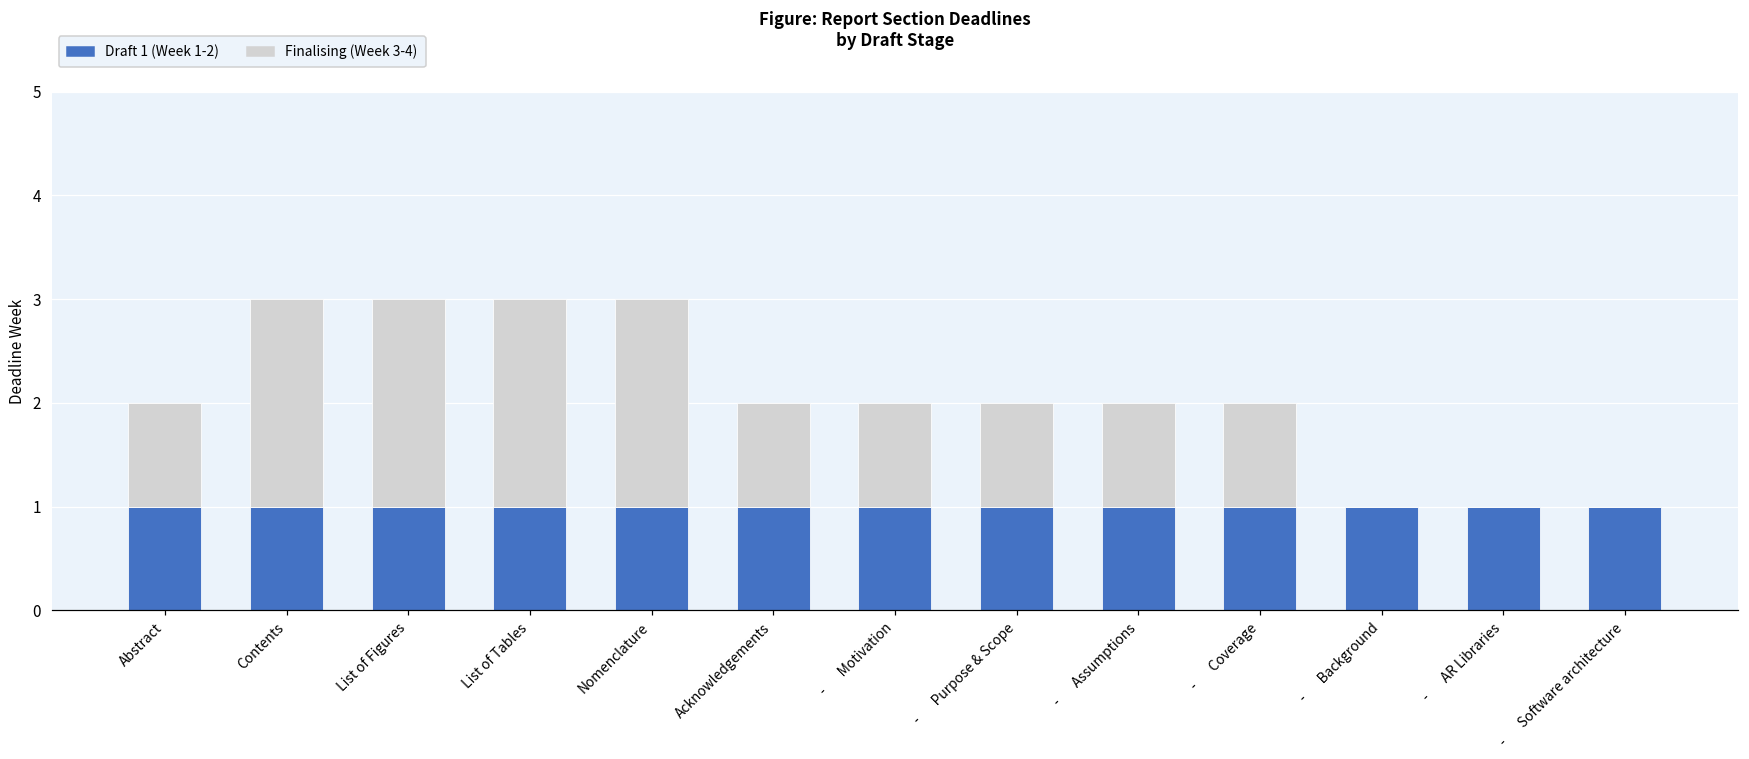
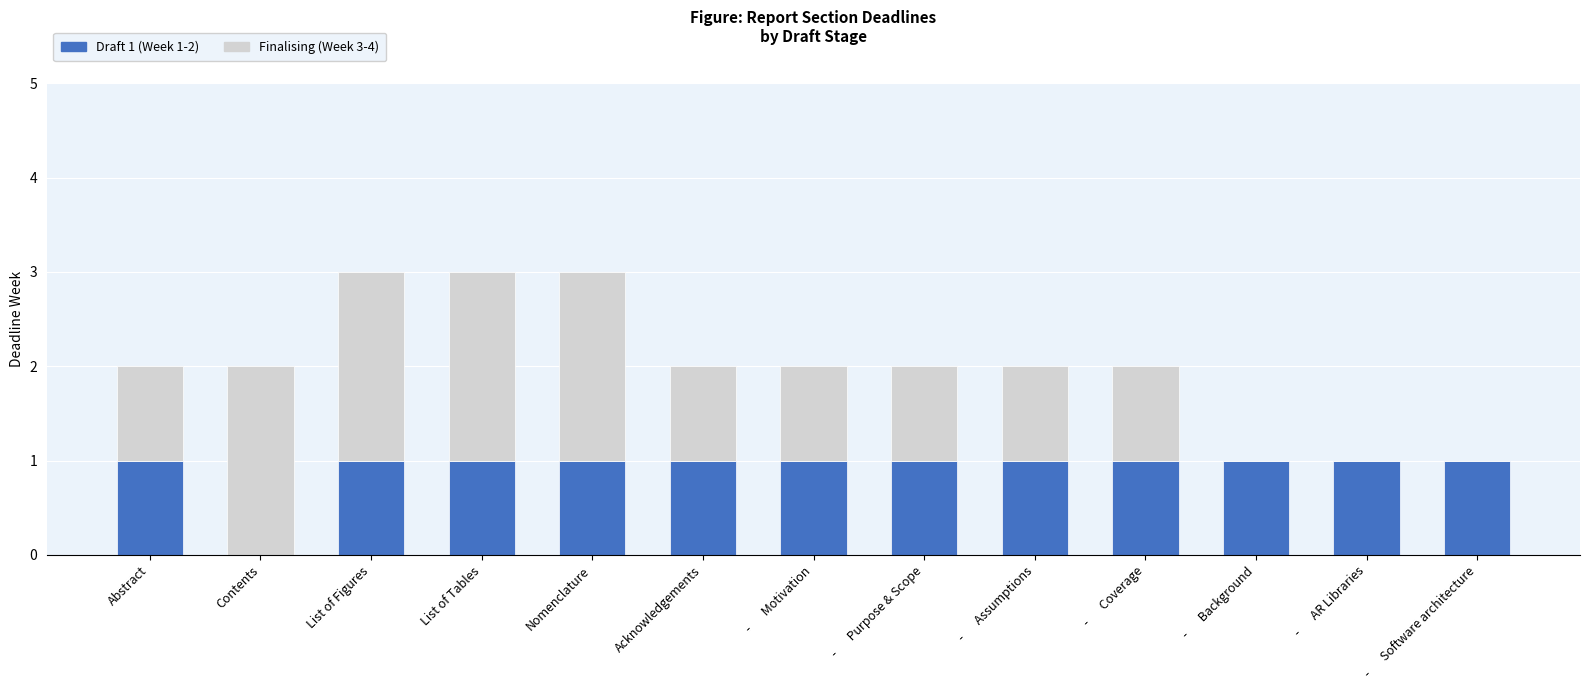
  {
    "Draft 1 (Week 1-2)": {
      "Abstract": 1,
-     "Contents": 1,
+     "Contents": 0,
      "List of Figures": 1,
      "List of Tables": 1,
      "Nomenclature": 1,
      "Acknowledgements": 1,
      "- Motivation": 1,
      "- Purpose & Scope": 1,
      "- Assumptions": 1,
      "- Coverage": 1,
      "- Background": 1,
      "- AR Libraries": 1,
      "- Software architecture": 1
    },
    "Finalising (Week 3-4)": {
      "Abstract": 1,
      "Contents": 2,
      "List of Figures": 2,
      "List of Tables": 2,
      "Nomenclature": 2,
      "Acknowledgements": 1,
      "- Motivation": 1,
      "- Purpose & Scope": 1,
      "- Assumptions": 1,
      "- Coverage": 1,
      "- Background": 0,
      "- AR Libraries": 0,
      "- Software architecture": 0
    }
  }
